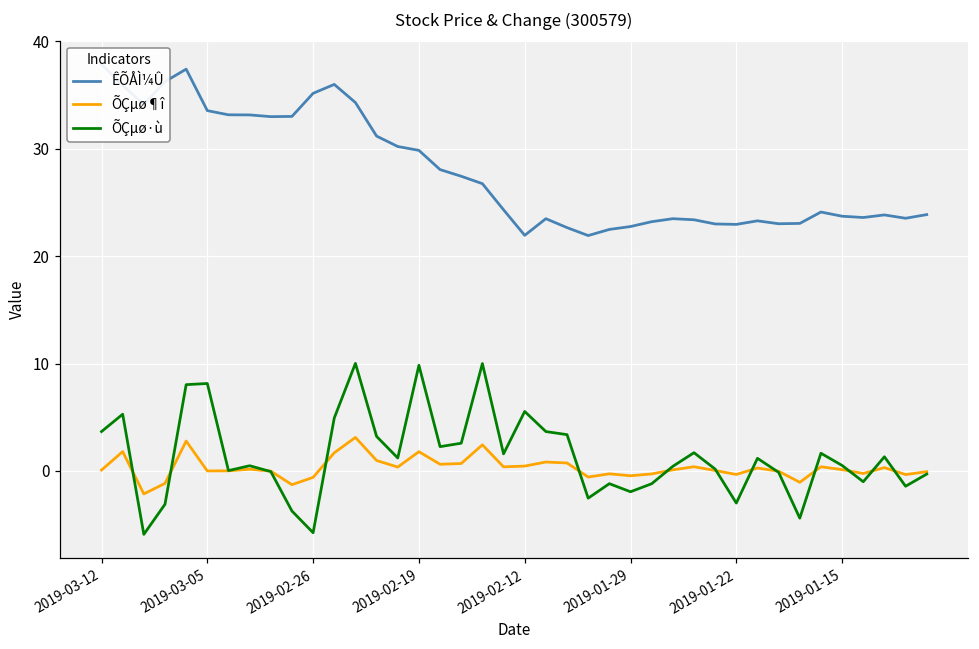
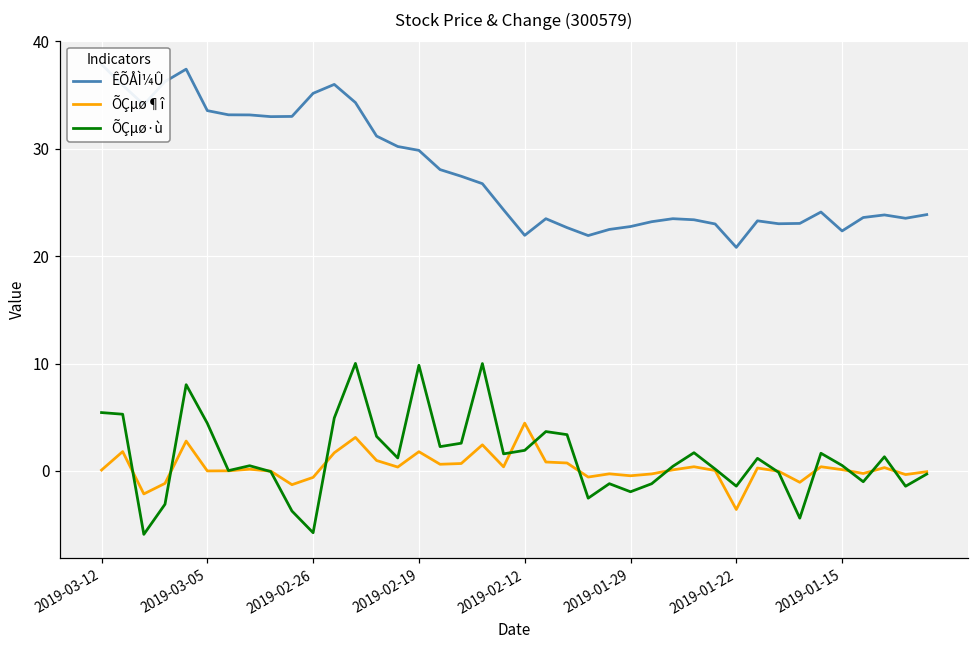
  {
    "ÊÕÅÌ¼Û": {
      "2019-03-05": 34,
      "2019-02-26": 35,
      "2019-02-19": 30,
      "2019-02-12": 22,
      "2019-01-29": 23,
-     "2019-01-22": 23,
-     "2019-01-15": 24
+     "2019-01-22": 21,
+     "2019-01-15": 22
    },
    "ÕÇµø¶î": {
      "2019-03-12": 0,
      "2019-03-05": 0,
      "2019-02-26": -1,
      "2019-02-19": 2,
-     "2019-02-12": 0,
+     "2019-02-12": 4,
      "2019-01-29": 0,
-     "2019-01-22": 0,
+     "2019-01-22": -4,
      "2019-01-15": 0
    },
    "ÕÇµø·ù": {
-     "2019-03-12": 4,
-     "2019-03-05": 8,
+     "2019-03-12": 5,
+     "2019-03-05": 4,
      "2019-02-26": -6,
      "2019-02-19": 10,
-     "2019-02-12": 6,
+     "2019-02-12": 2,
      "2019-01-29": -2,
-     "2019-01-22": -3,
+     "2019-01-22": -1,
      "2019-01-15": 1
    }
  }
